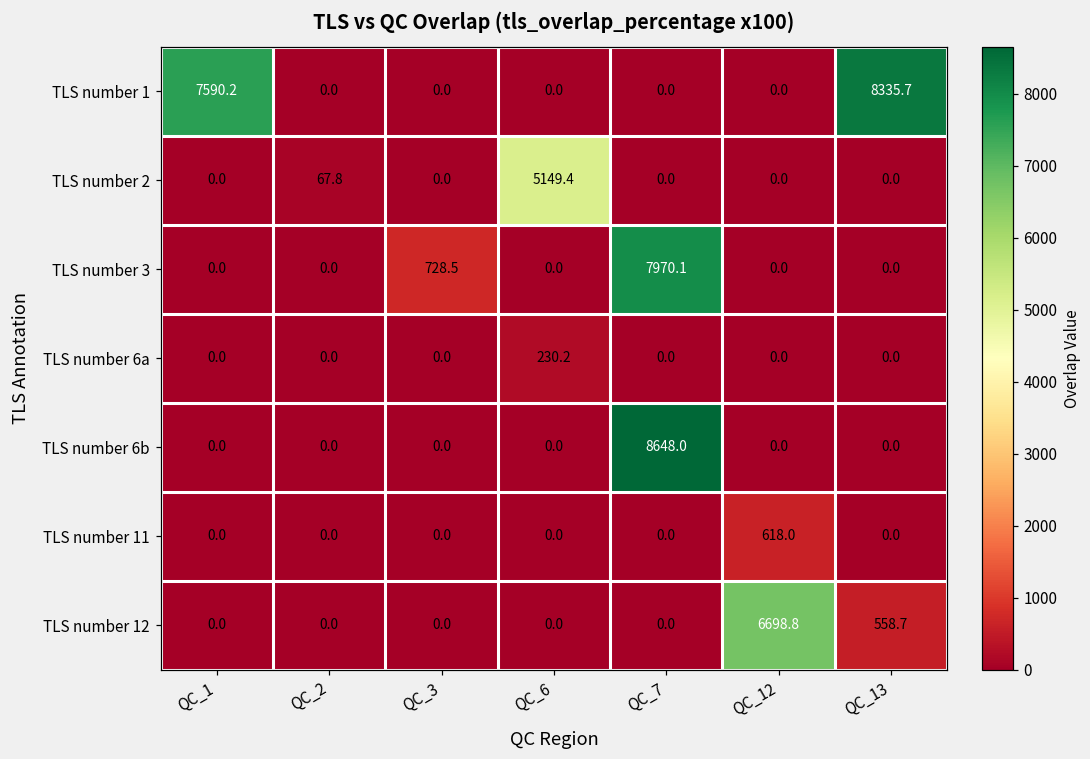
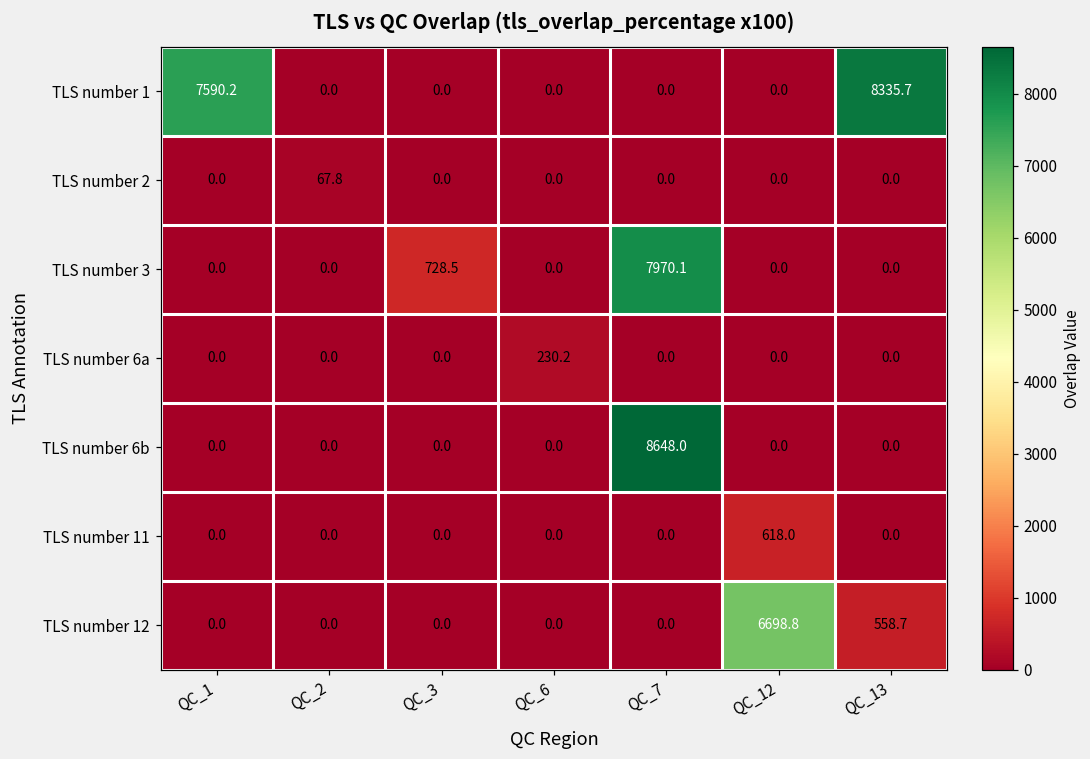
  {
    "TLS number 1": {
      "QC_1": 7590.2,
      "QC_2": 0.0,
      "QC_3": 0.0,
      "QC_6": 0.0,
      "QC_7": 0.0,
      "QC_12": 0.0,
      "QC_13": 8335.7
    },
    "TLS number 2": {
      "QC_1": 0.0,
      "QC_2": 67.8,
      "QC_3": 0.0,
-     "QC_6": 5149.4,
+     "QC_6": 0.0,
      "QC_7": 0.0,
      "QC_12": 0.0,
      "QC_13": 0.0
    },
    "TLS number 3": {
      "QC_1": 0.0,
      "QC_2": 0.0,
      "QC_3": 728.5,
      "QC_6": 0.0,
      "QC_7": 7970.1,
      "QC_12": 0.0,
      "QC_13": 0.0
    },
    "TLS number 6a": {
      "QC_1": 0.0,
      "QC_2": 0.0,
      "QC_3": 0.0,
      "QC_6": 230.2,
      "QC_7": 0.0,
      "QC_12": 0.0,
      "QC_13": 0.0
    },
    "TLS number 6b": {
      "QC_1": 0.0,
      "QC_2": 0.0,
      "QC_3": 0.0,
      "QC_6": 0.0,
      "QC_7": 8648.0,
      "QC_12": 0.0,
      "QC_13": 0.0
    },
    "TLS number 11": {
      "QC_1": 0.0,
      "QC_2": 0.0,
      "QC_3": 0.0,
      "QC_6": 0.0,
      "QC_7": 0.0,
      "QC_12": 618.0,
      "QC_13": 0.0
    },
    "TLS number 12": {
      "QC_1": 0.0,
      "QC_2": 0.0,
      "QC_3": 0.0,
      "QC_6": 0.0,
      "QC_7": 0.0,
      "QC_12": 6698.8,
      "QC_13": 558.7
    }
  }
